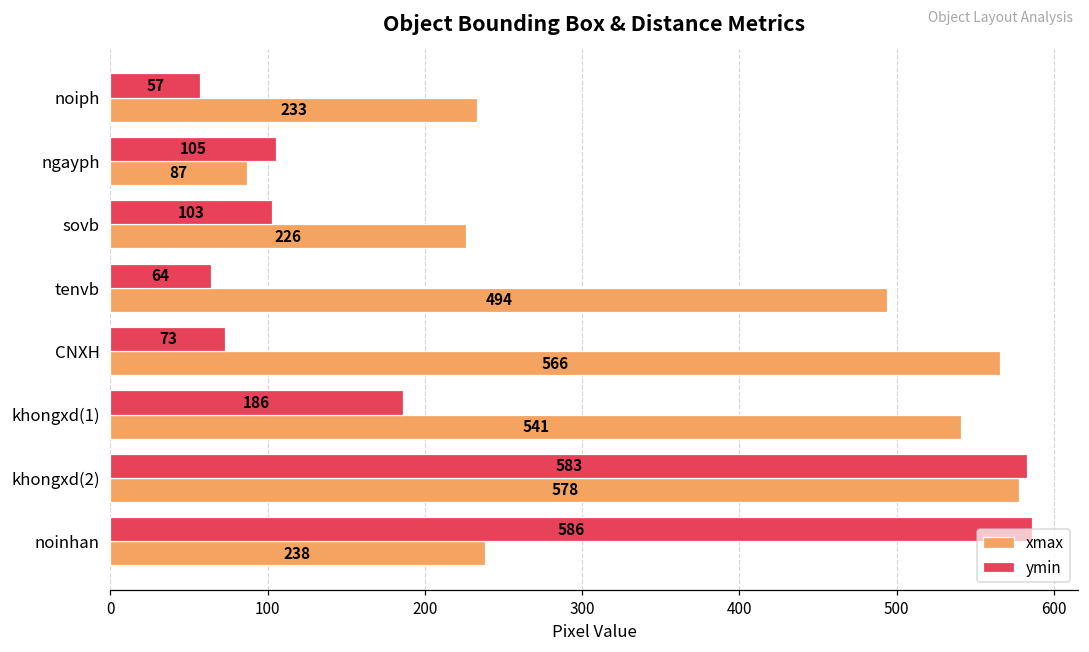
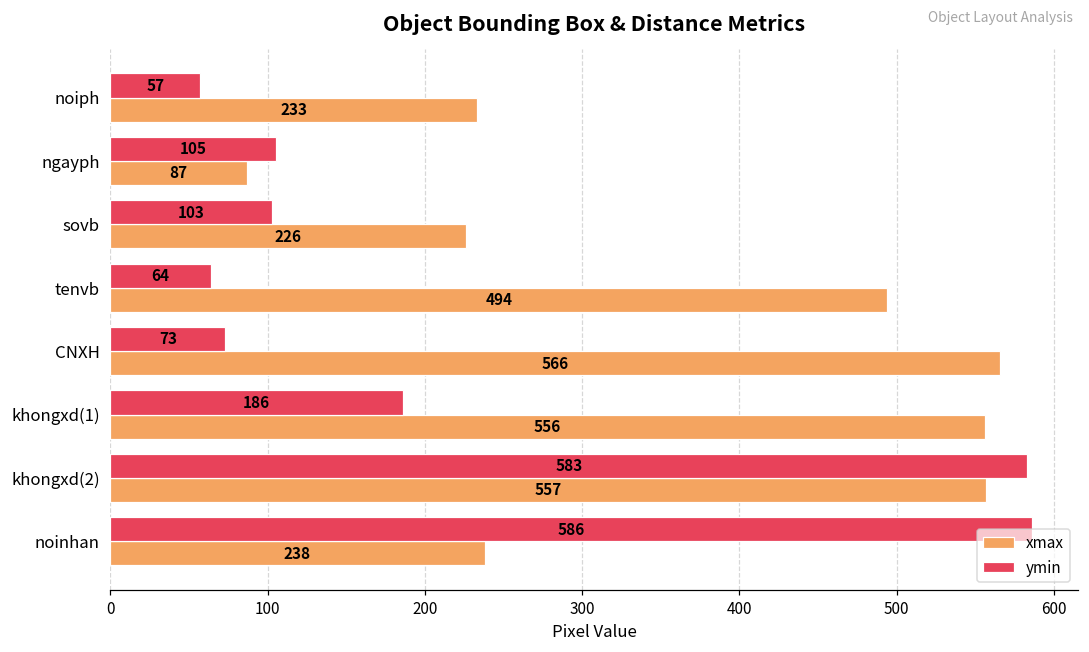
  {
    "xmax": {
      "noiph": 233,
      "ngayph": 87,
      "sovb": 226,
      "tenvb": 494,
      "CNXH": 566,
-     "khongxd(1)": 541,
-     "khongxd(2)": 578,
+     "khongxd(1)": 556,
+     "khongxd(2)": 557,
      "noinhan": 238
    },
    "ymin": {
      "noiph": 57,
      "ngayph": 105,
      "sovb": 103,
      "tenvb": 64,
      "CNXH": 73,
      "khongxd(1)": 186,
      "khongxd(2)": 583,
      "noinhan": 586
    }
  }
